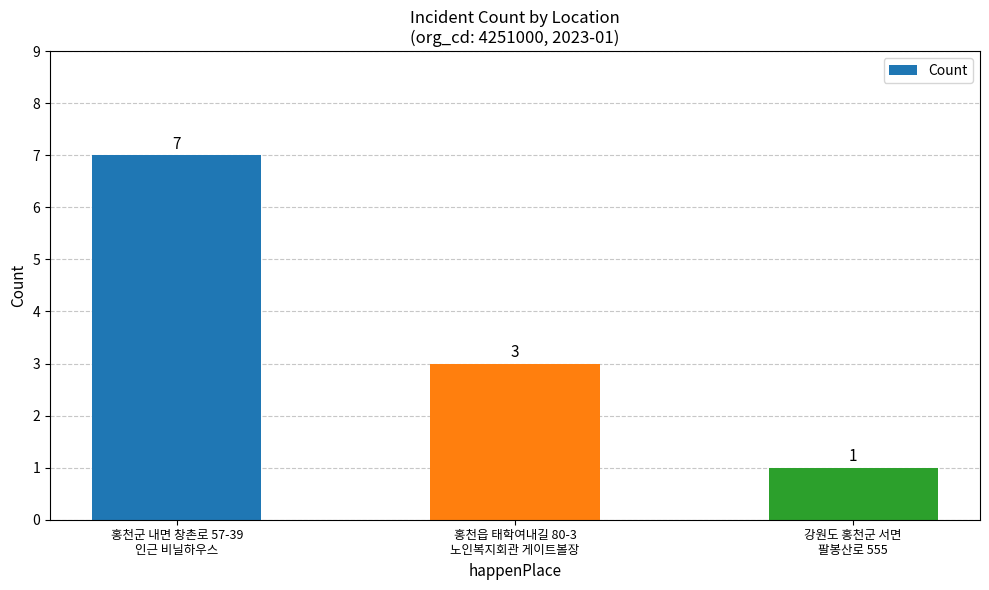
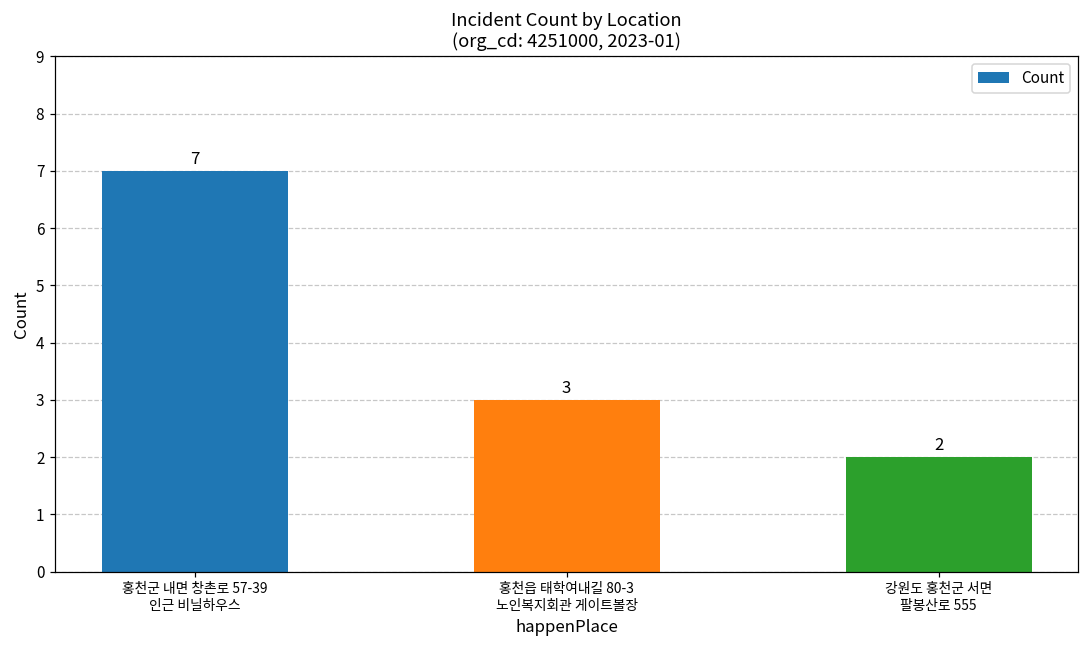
  {
    "홍천군 내면 창촌로 57-39 인근 비닐하우스": 7,
    "홍천읍 태학여내길 80-3 노인복지회관 게이트볼장": 3,
-   "강원도 홍천군 서면 팔봉산로 555": 1
+   "강원도 홍천군 서면 팔봉산로 555": 2
  }
